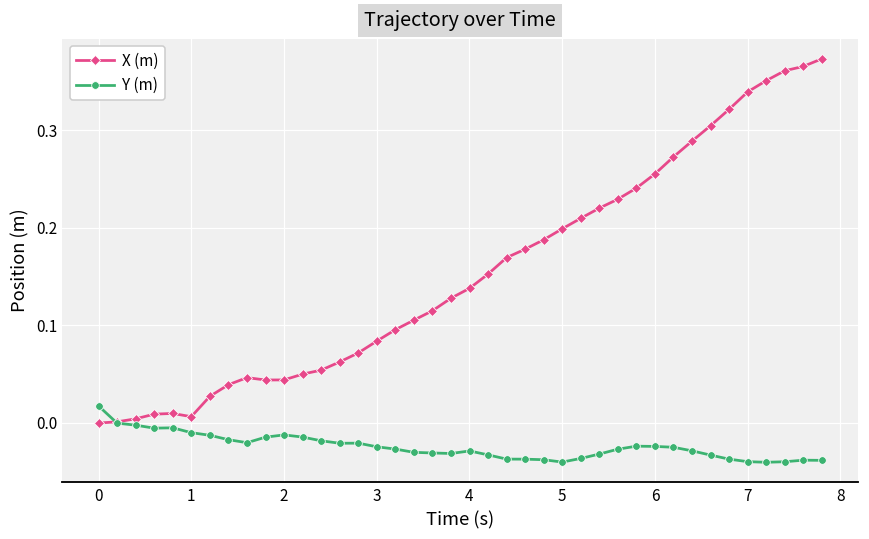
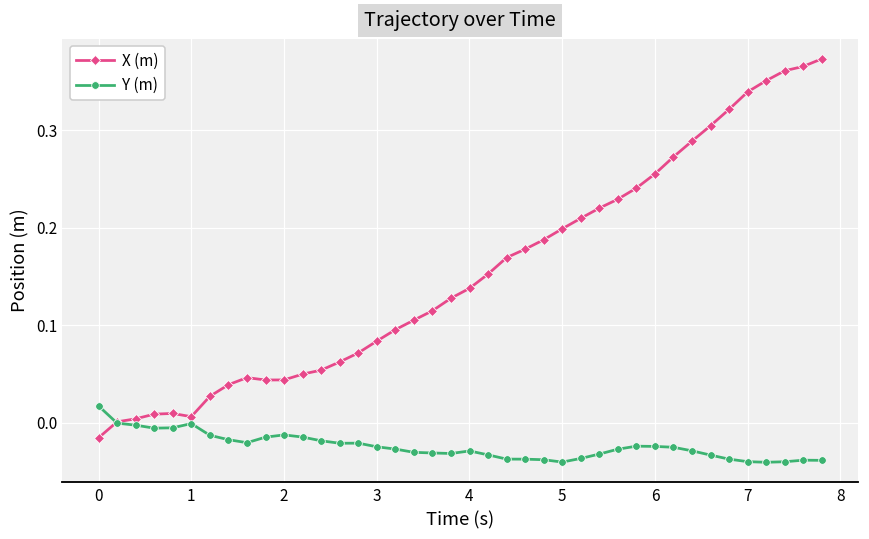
  {
    "X (m)": {
-     "0": 0.00,
+     "0": -0.02,
      "1": 0.01,
      "2": 0.04,
      "3": 0.08,
      "4": 0.14,
      "5": 0.20,
      "6": 0.26,
      "7": 0.34
    },
    "Y (m)": {
      "0": 0.02,
-     "1": -0.01,
+     "1": 0.00,
      "2": -0.01,
      "3": -0.02,
      "4": -0.03,
      "5": -0.04,
      "6": -0.02,
      "7": -0.04
    }
  }
